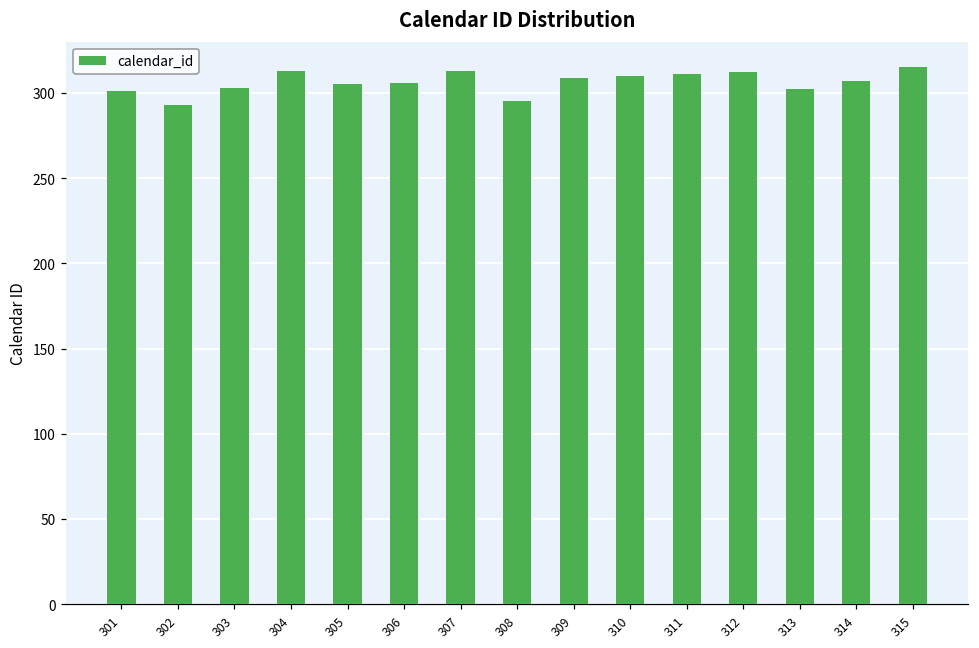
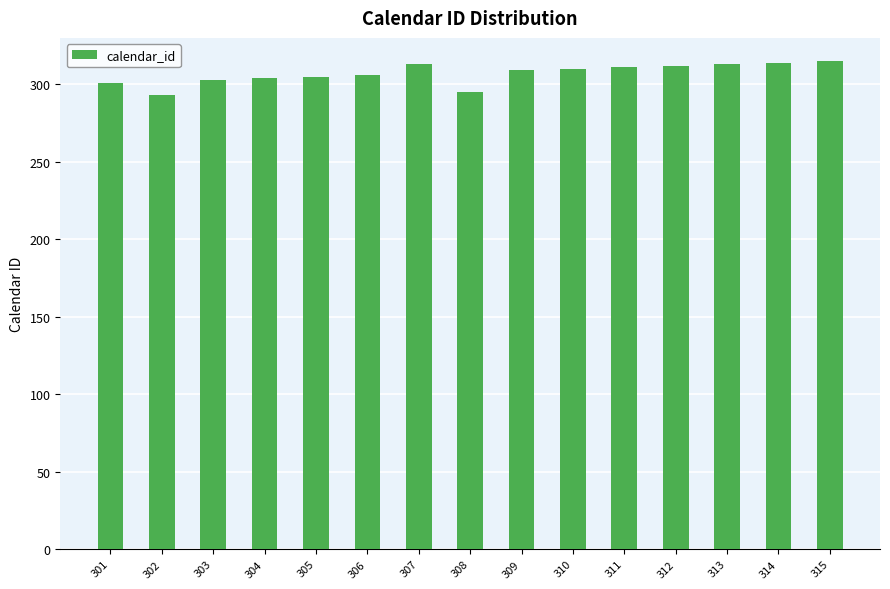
  {
    "301": 301,
    "302": 293,
    "303": 303,
-   "304": 313,
+   "304": 304,
    "305": 305,
    "306": 306,
    "307": 313,
    "308": 295,
    "309": 309,
    "310": 310,
    "311": 311,
    "312": 312,
-   "313": 302,
-   "314": 307,
+   "313": 313,
+   "314": 314,
    "315": 315
  }
